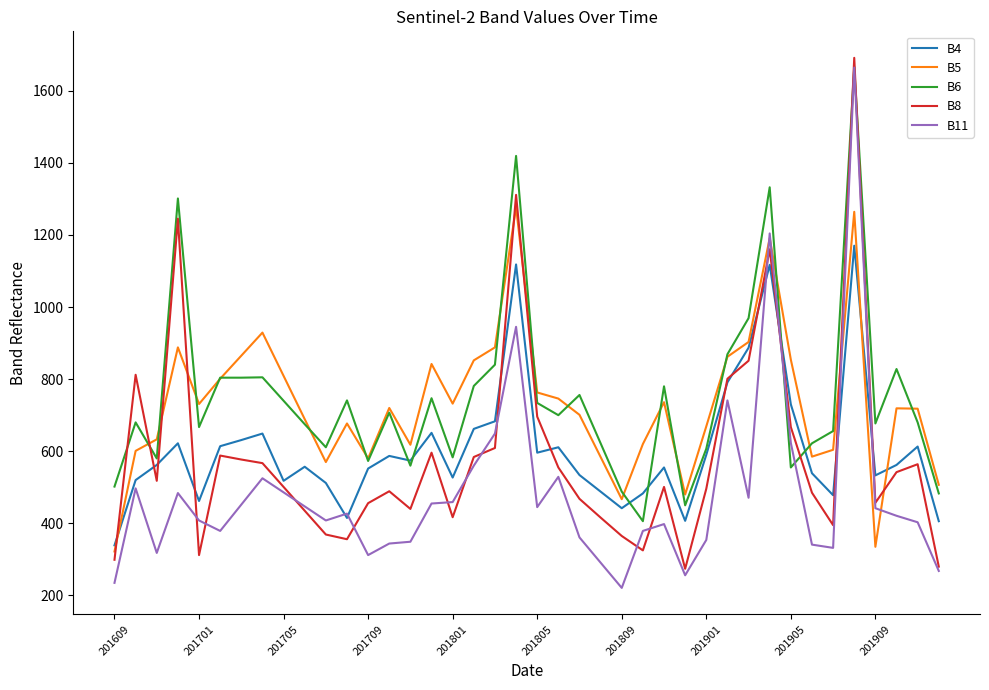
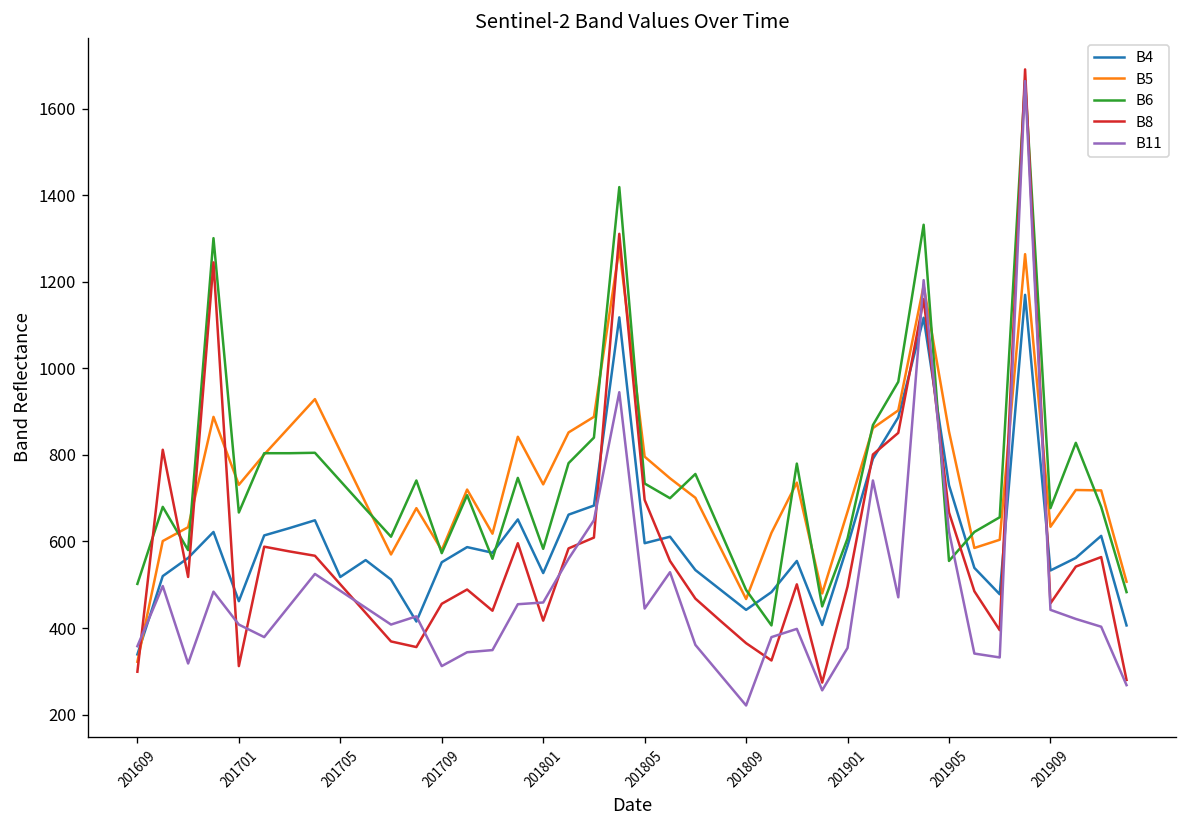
  {
    "B4": {
      "201609": 340,
      "201701": 460,
      "201705": 520,
      "201709": 550,
      "201801": 530,
      "201805": 600,
      "201809": 440,
      "201901": 590,
      "201905": 730,
      "201909": 530
    },
    "B5": {
      "201609": 320,
      "201701": 730,
      "201705": 810,
      "201709": 580,
      "201801": 730,
-     "201805": 760,
+     "201805": 800,
      "201809": 470,
      "201901": 670,
      "201905": 850,
-     "201909": 340
+     "201909": 630
    },
    "B6": {
      "201609": 500,
      "201701": 670,
      "201705": 740,
      "201709": 570,
      "201801": 580,
      "201805": 730,
      "201809": 490,
      "201901": 610,
      "201905": 560,
      "201909": 680
    },
    "B8": {
      "201609": 300,
      "201701": 310,
      "201705": 500,
      "201709": 460,
      "201801": 420,
      "201805": 700,
      "201809": 370,
      "201901": 500,
      "201905": 670,
      "201909": 460
    },
    "B11": {
-     "201609": 240,
+     "201609": 360,
      "201701": 410,
      "201705": 490,
      "201709": 310,
      "201801": 460,
      "201805": 450,
      "201809": 220,
      "201901": 350,
      "201905": 620,
      "201909": 440
    }
  }
